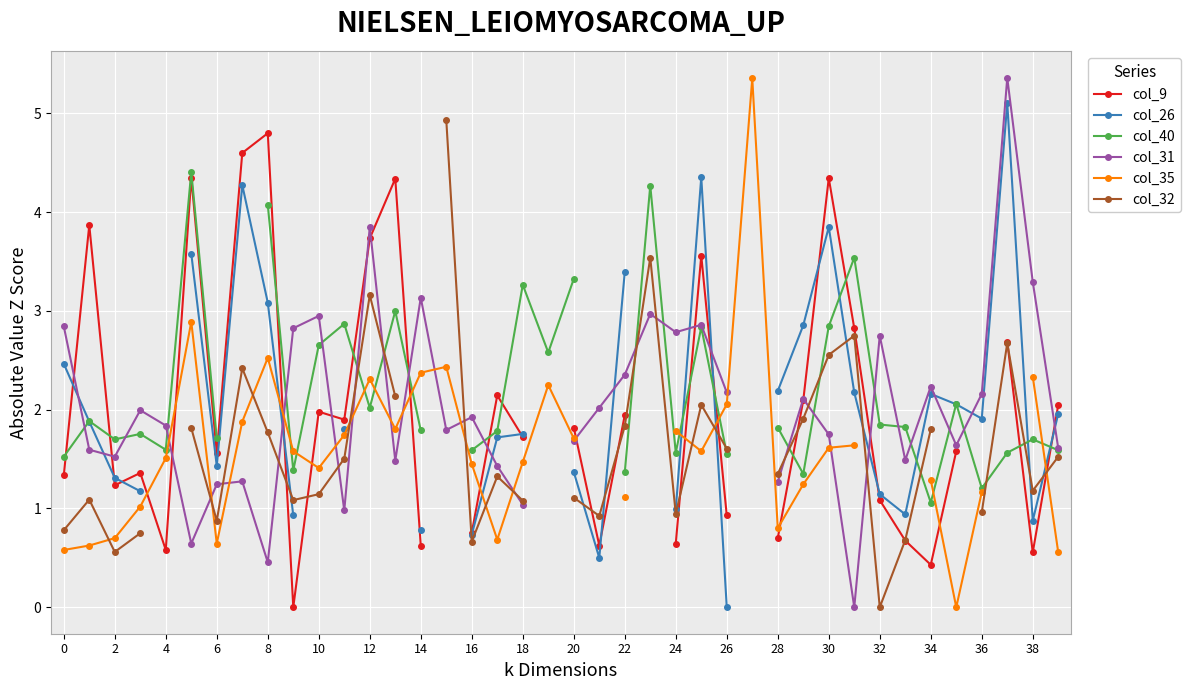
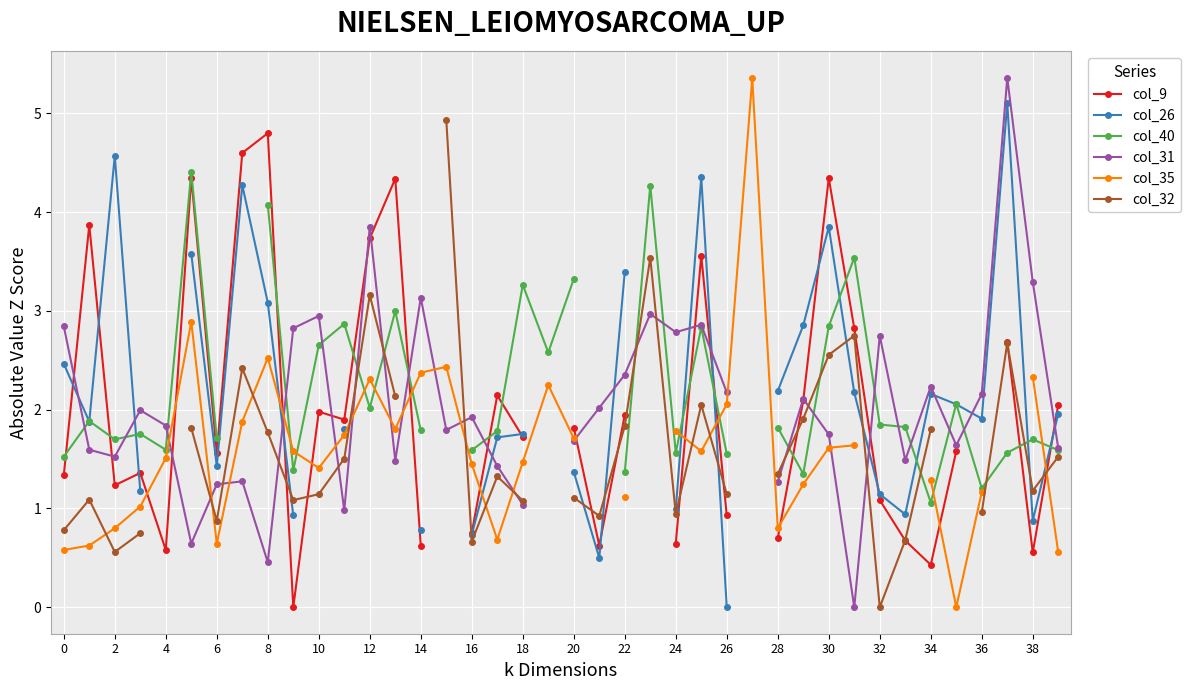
  {
    "col_9": {
      "0": 1.3,
      "2": 1.2,
      "4": 0.6,
      "6": 1.6,
      "8": 4.8,
      "10": 2.0,
      "12": 3.7,
      "14": 0.6,
      "18": 1.7,
      "20": 1.8,
      "22": 1.9,
      "24": 0.6,
      "26": 0.9,
      "28": 0.7,
      "30": 4.3,
      "32": 1.1,
      "34": 0.4,
      "38": 0.6
    },
    "col_26": {
      "0": 2.5,
-     "2": 1.3,
+     "2": 4.6,
      "6": 1.4,
      "8": 3.1,
      "14": 0.8,
      "18": 1.8,
      "20": 1.4,
      "22": 3.4,
      "24": 1.0,
      "26": 0.0,
      "28": 2.2,
      "30": 3.9,
      "32": 1.1,
      "34": 2.2,
      "36": 1.9,
      "38": 0.9
    },
    "col_40": {
      "0": 1.5,
      "2": 1.7,
      "4": 1.6,
      "6": 1.7,
      "8": 4.1,
      "10": 2.7,
      "12": 2.0,
      "14": 1.8,
      "16": 1.6,
      "18": 3.3,
      "20": 3.3,
      "22": 1.4,
      "24": 1.6,
      "26": 1.6,
      "28": 1.8,
      "30": 2.8,
      "32": 1.9,
      "34": 1.1,
      "36": 1.2,
      "38": 1.7
    },
    "col_31": {
      "0": 2.8,
      "2": 1.5,
      "4": 1.8,
      "6": 1.2,
      "8": 0.5,
      "10": 3.0,
      "12": 3.9,
      "14": 3.1,
      "16": 1.9,
      "18": 1.0,
      "22": 2.4,
      "24": 2.8,
      "26": 2.2,
      "28": 1.3,
      "30": 1.8,
      "32": 2.8,
      "34": 2.2,
      "36": 2.2,
      "38": 3.3
    },
    "col_35": {
      "0": 0.6,
-     "2": 0.7,
+     "2": 0.8,
      "4": 1.5,
      "6": 0.6,
      "8": 2.5,
      "10": 1.4,
      "12": 2.3,
      "14": 2.4,
      "16": 1.5,
      "18": 1.5,
      "22": 1.1,
      "24": 1.8,
      "26": 2.1,
      "28": 0.8,
      "30": 1.6,
      "34": 1.3,
      "36": 1.2,
      "38": 2.3
    },
    "col_32": {
      "0": 0.8,
      "2": 0.6,
      "6": 0.9,
      "8": 1.8,
      "10": 1.1,
      "12": 3.2,
      "16": 0.7,
      "18": 1.1,
      "20": 1.1,
      "22": 1.8,
      "24": 0.9,
-     "26": 1.6,
+     "26": 1.1,
      "28": 1.4,
      "30": 2.6,
      "32": 0.0,
      "34": 1.8,
      "36": 1.0,
      "38": 1.2
    }
  }
